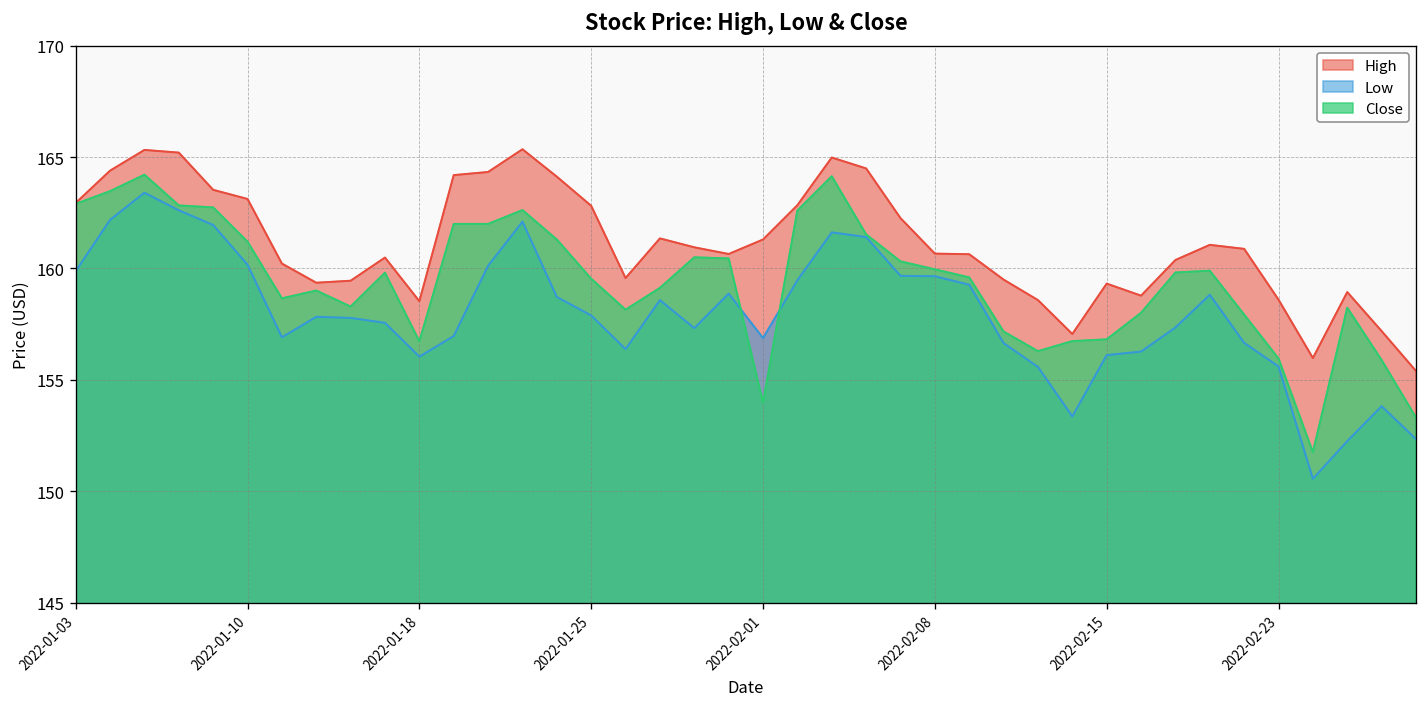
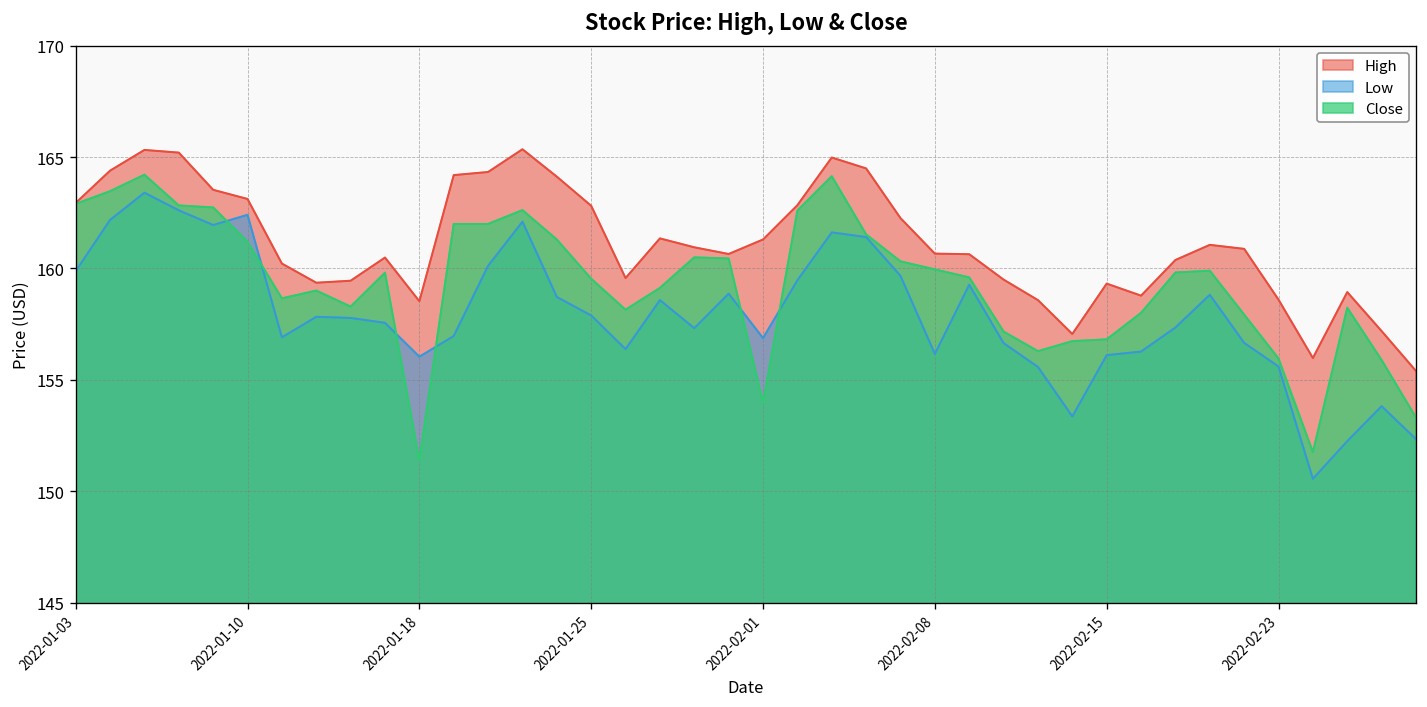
  {
    "High": {
      "2022-01-10": 163.1,
      "2022-01-18": 158.5,
      "2022-01-25": 162.8,
      "2022-02-01": 161.3,
      "2022-02-08": 160.7,
      "2022-02-15": 159.3,
      "2022-02-23": 158.6
    },
    "Low": {
      "2022-01-03": 159.9,
-     "2022-01-10": 160.2,
+     "2022-01-10": 162.4,
      "2022-01-18": 156.0,
      "2022-01-25": 157.9,
      "2022-02-01": 156.9,
-     "2022-02-08": 159.6,
+     "2022-02-08": 156.2,
      "2022-02-15": 156.1,
      "2022-02-23": 155.6
    },
    "Close": {
      "2022-01-10": 161.2,
-     "2022-01-18": 156.7,
+     "2022-01-18": 151.4,
      "2022-01-25": 159.5,
      "2022-02-01": 154.0,
      "2022-02-08": 160.0,
      "2022-02-15": 156.8,
      "2022-02-23": 156.0
    }
  }
